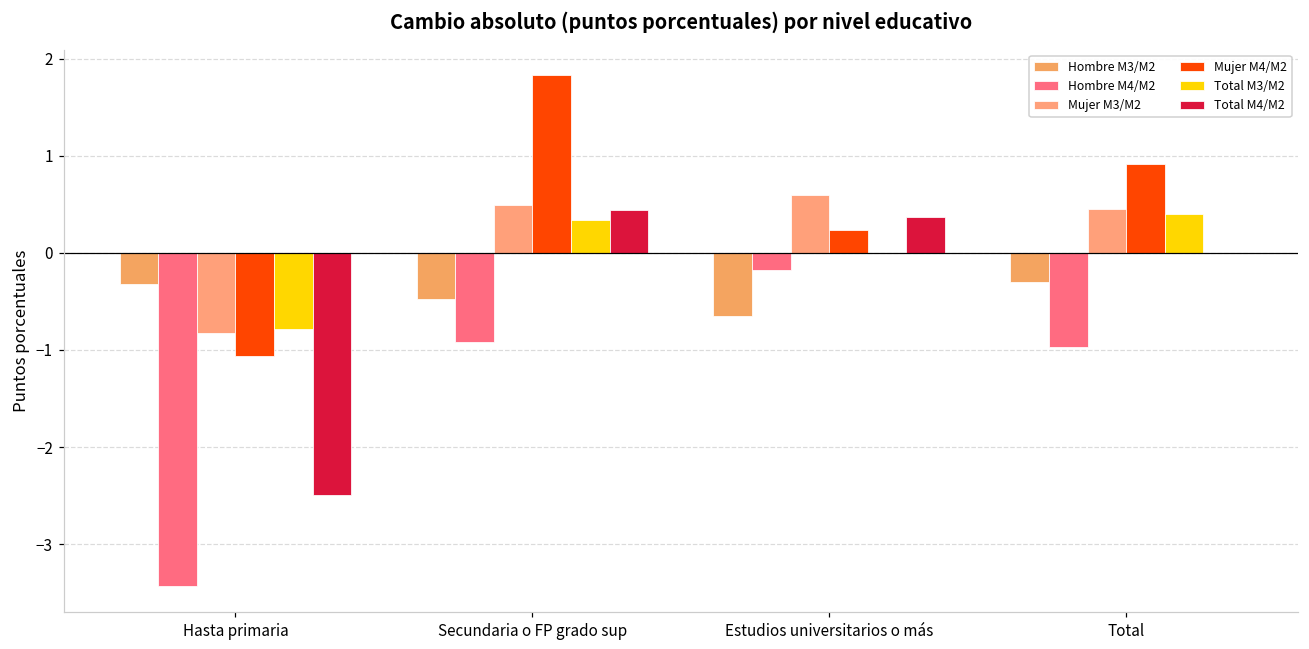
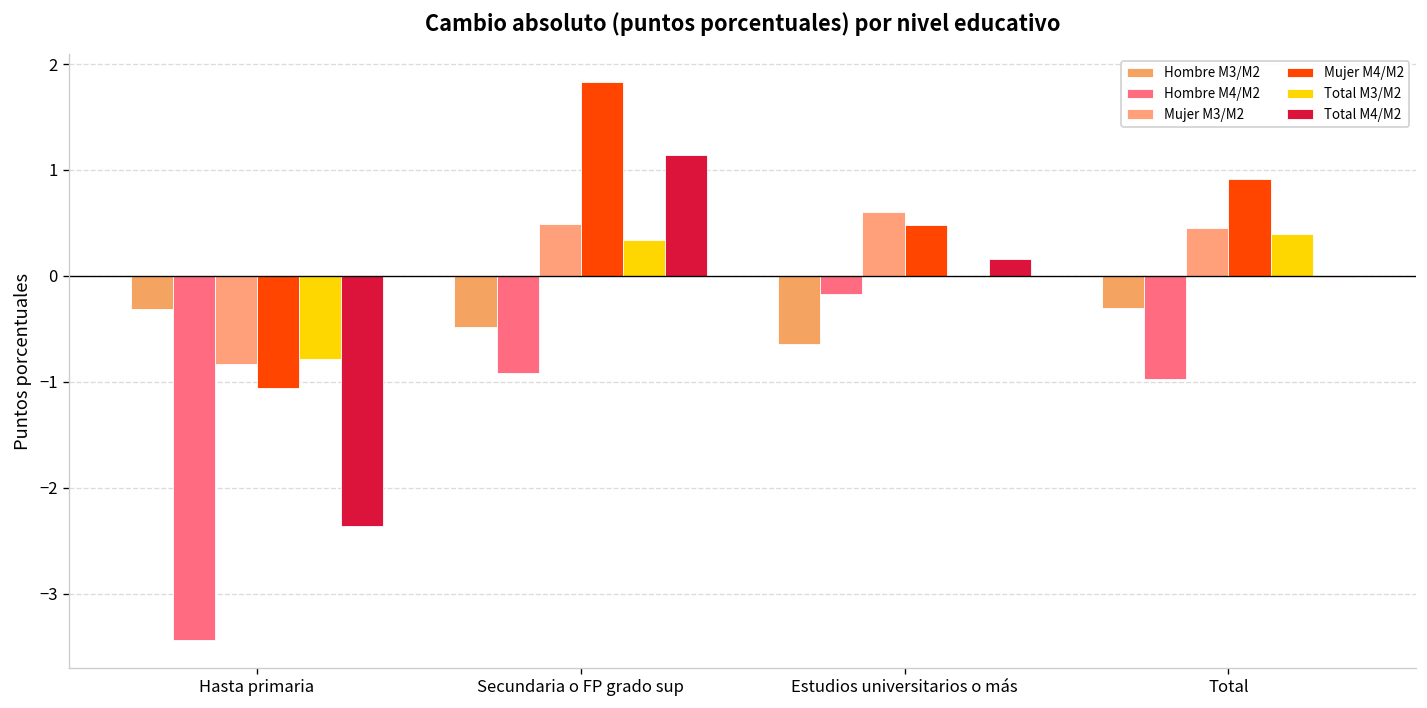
  {
    "Mujer M4/M2": {
      "Hasta primaria": -1.1,
      "Secundaria o FP grado sup": 1.8,
-     "Estudios universitarios o más": 0.2,
+     "Estudios universitarios o más": 0.5,
      "Total": 0.9
    },
    "Total M3/M2": {
      "Hasta primaria": -0.8,
      "Secundaria o FP grado sup": 0.3,
      "Total": 0.4
    },
    "Total M4/M2": {
-     "Hasta primaria": -2.5,
-     "Secundaria o FP grado sup": 0.4,
-     "Estudios universitarios o más": 0.4
+     "Hasta primaria": -2.4,
+     "Secundaria o FP grado sup": 1.1,
+     "Estudios universitarios o más": 0.2
    }
  }
